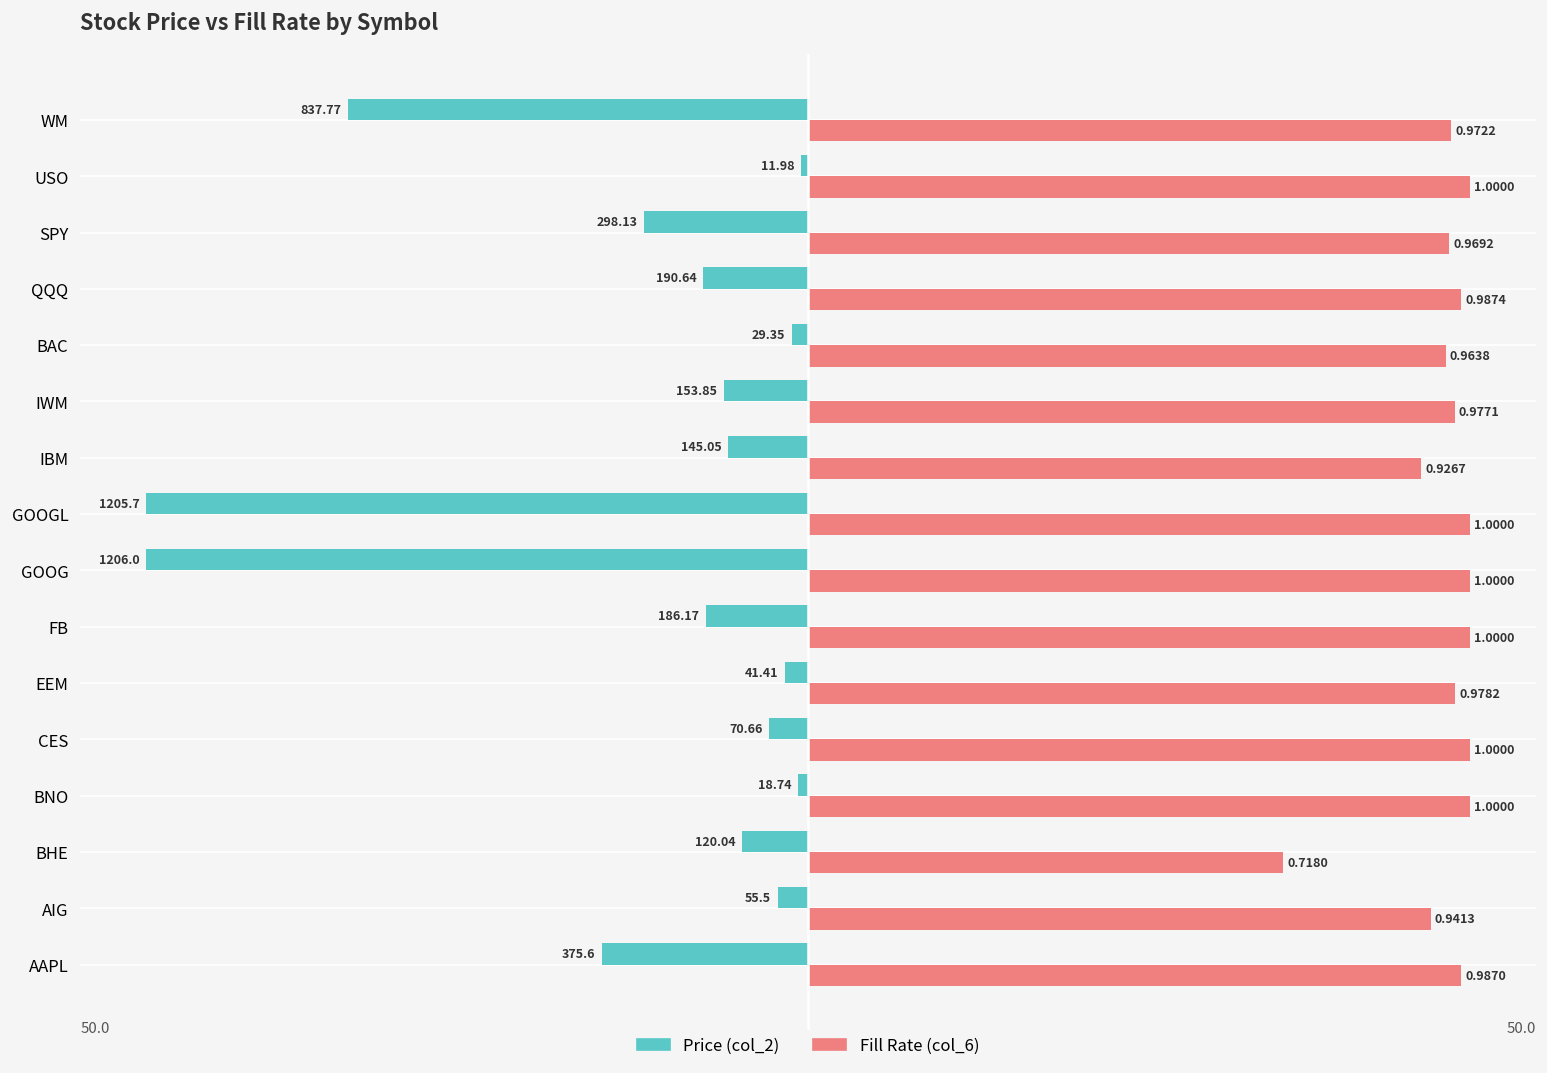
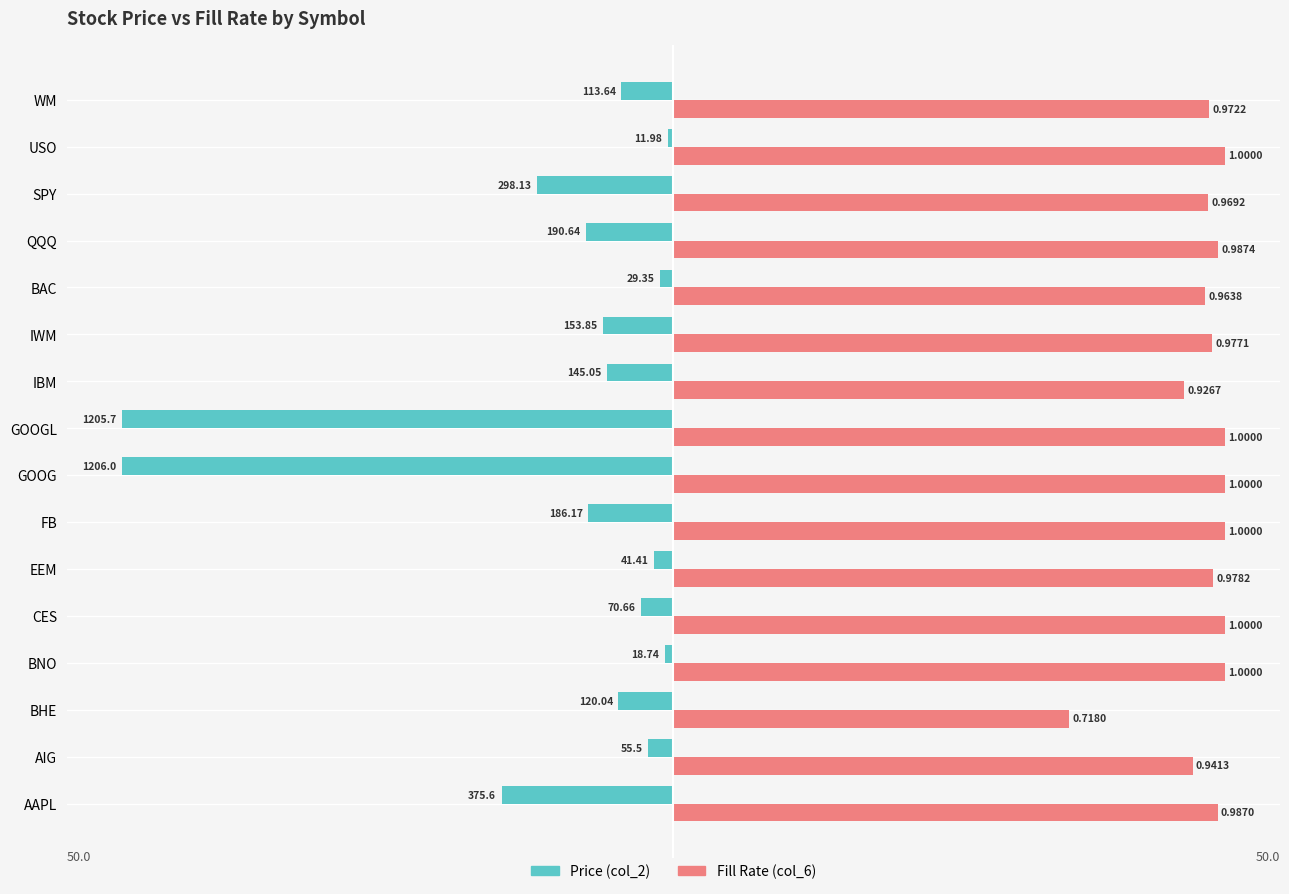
  {
    "Price (col_2)": {
-     "WM": 837.77
+     "WM": 113.64
    }
  }
